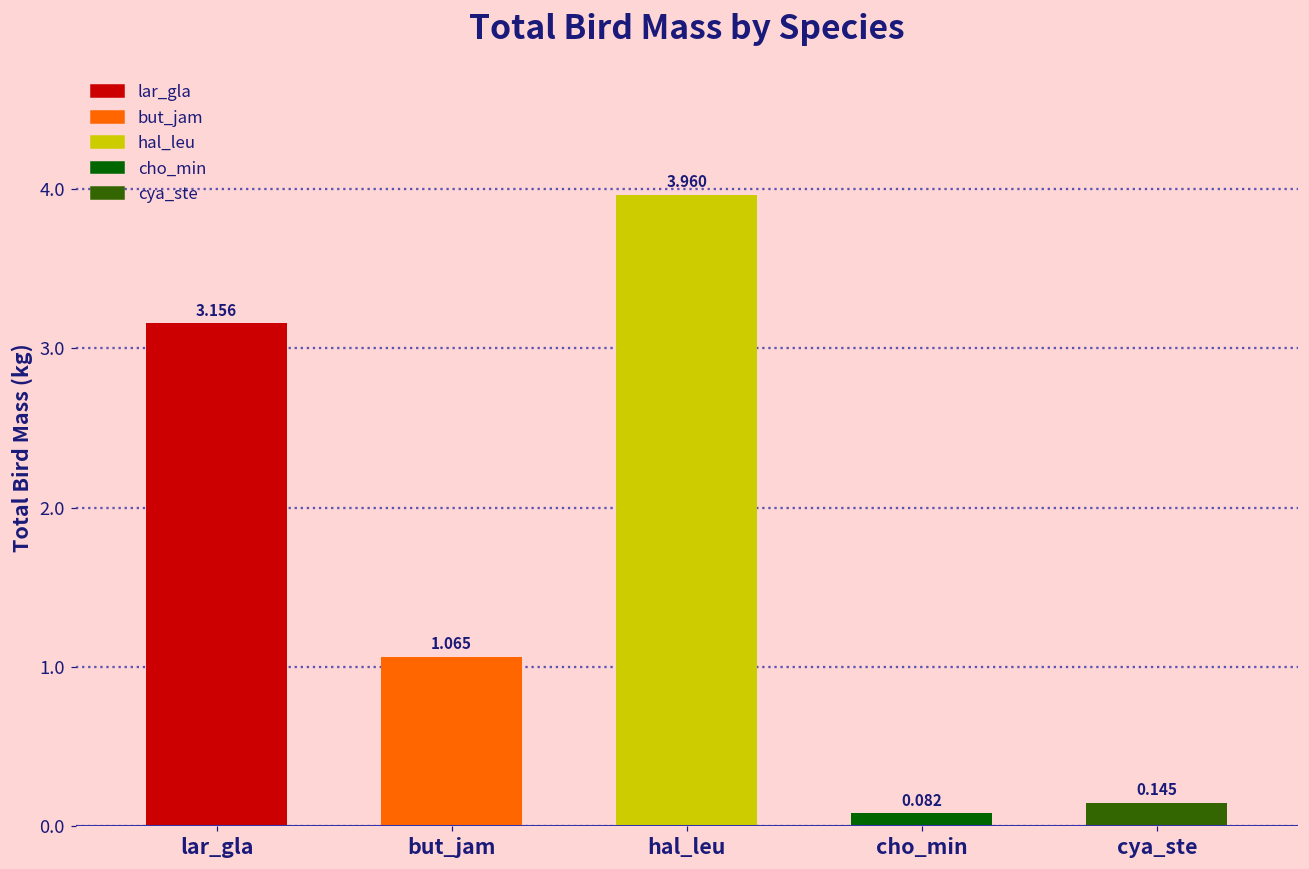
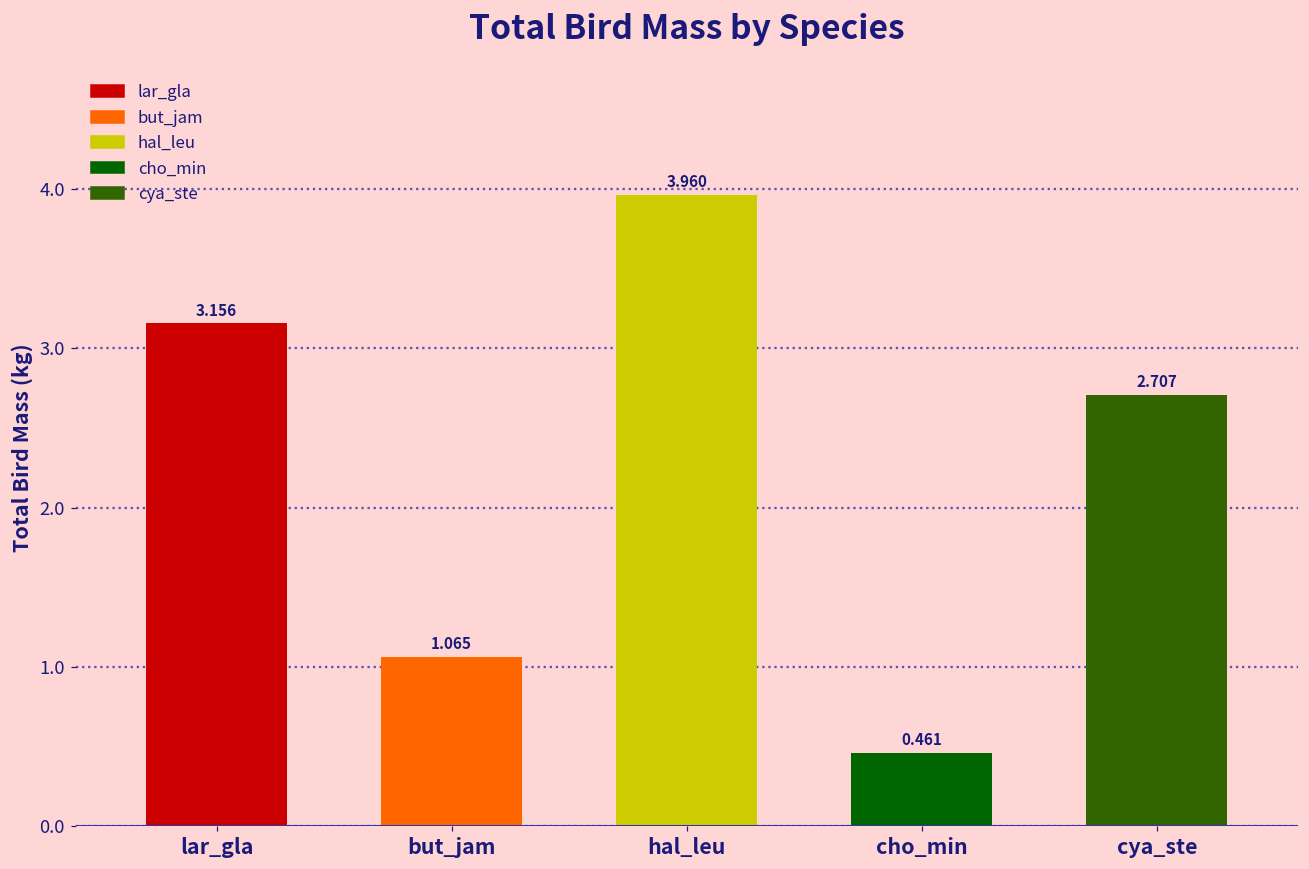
  {
    "lar_gla": 3.156,
    "but_jam": 1.065,
    "hal_leu": 3.960,
-   "cho_min": 0.082,
-   "cya_ste": 0.145
+   "cho_min": 0.461,
+   "cya_ste": 2.707
  }
